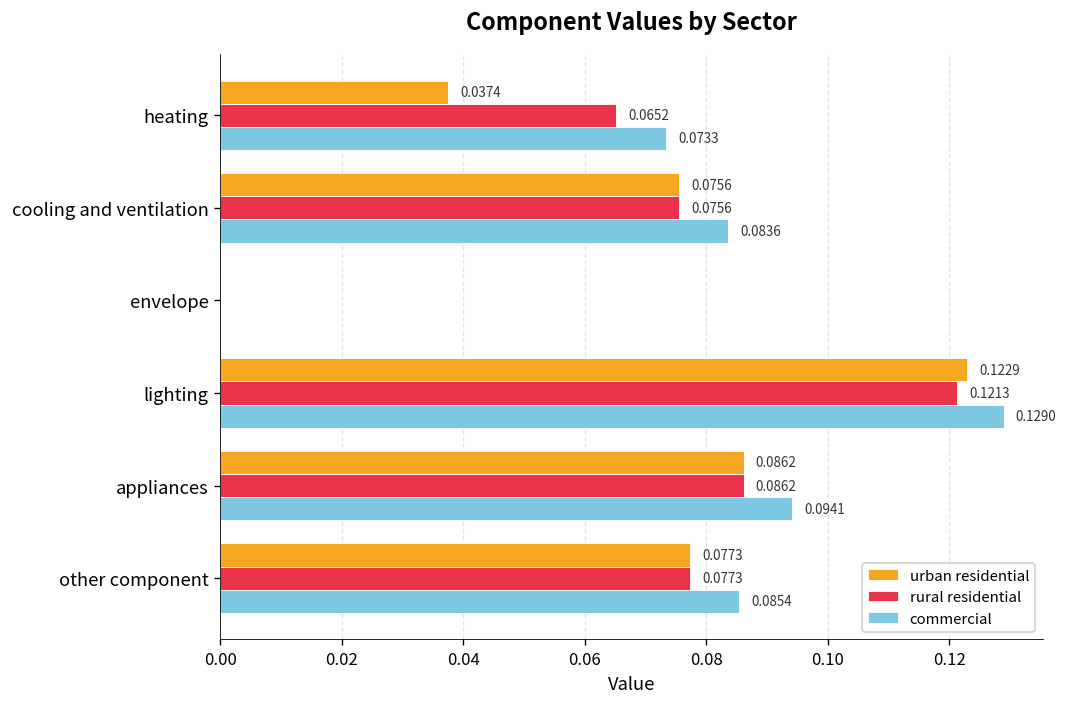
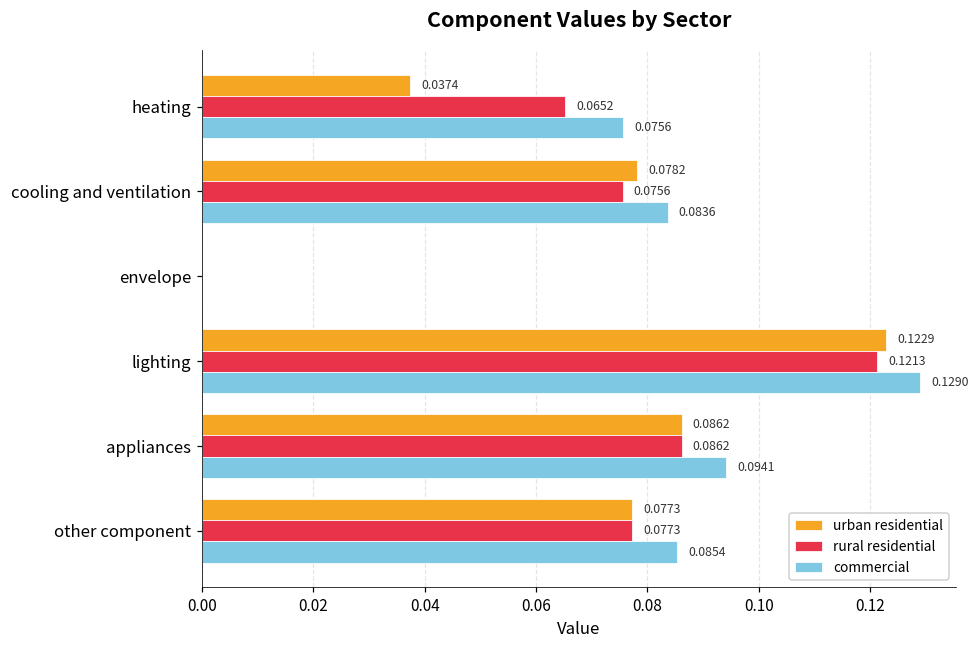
  {
    "urban residential": {
      "heating": 0.0374,
-     "cooling and ventilation": 0.0756,
+     "cooling and ventilation": 0.0782,
      "lighting": 0.1229,
      "appliances": 0.0862,
      "other component": 0.0773
    },
    "rural residential": {
      "heating": 0.0652,
      "cooling and ventilation": 0.0756,
      "lighting": 0.1213,
      "appliances": 0.0862,
      "other component": 0.0773
    },
    "commercial": {
-     "heating": 0.0733,
+     "heating": 0.0756,
      "cooling and ventilation": 0.0836,
      "lighting": 0.1290,
      "appliances": 0.0941,
      "other component": 0.0854
    }
  }
